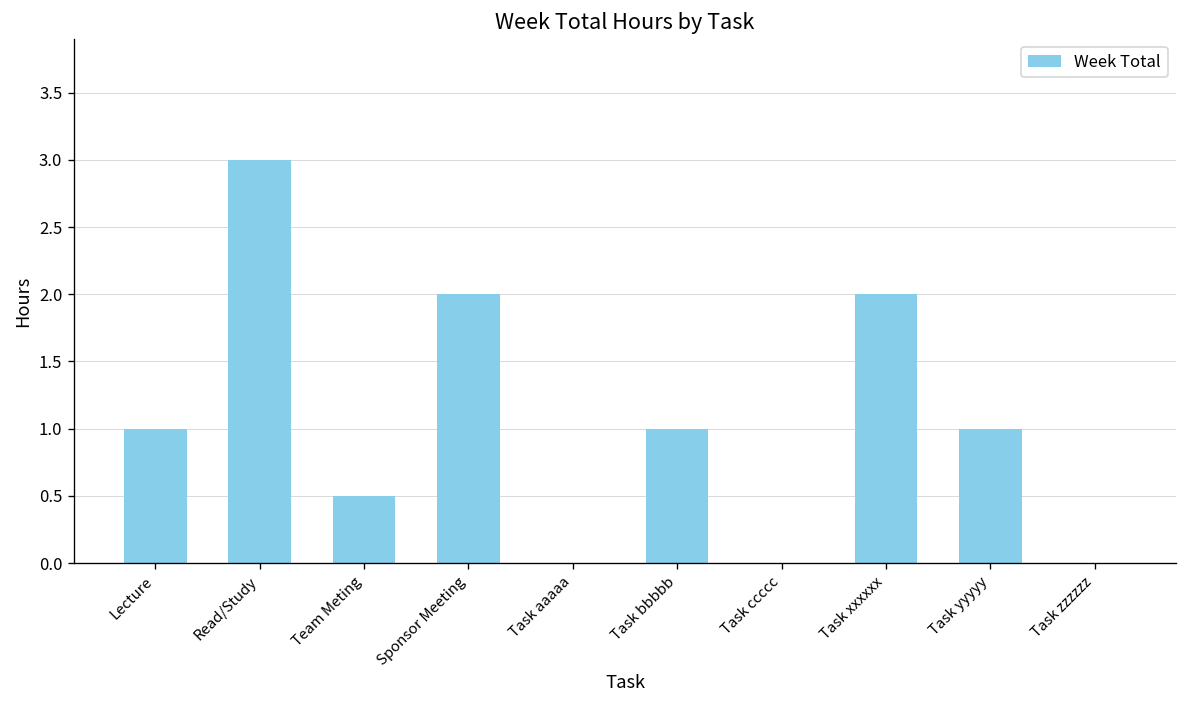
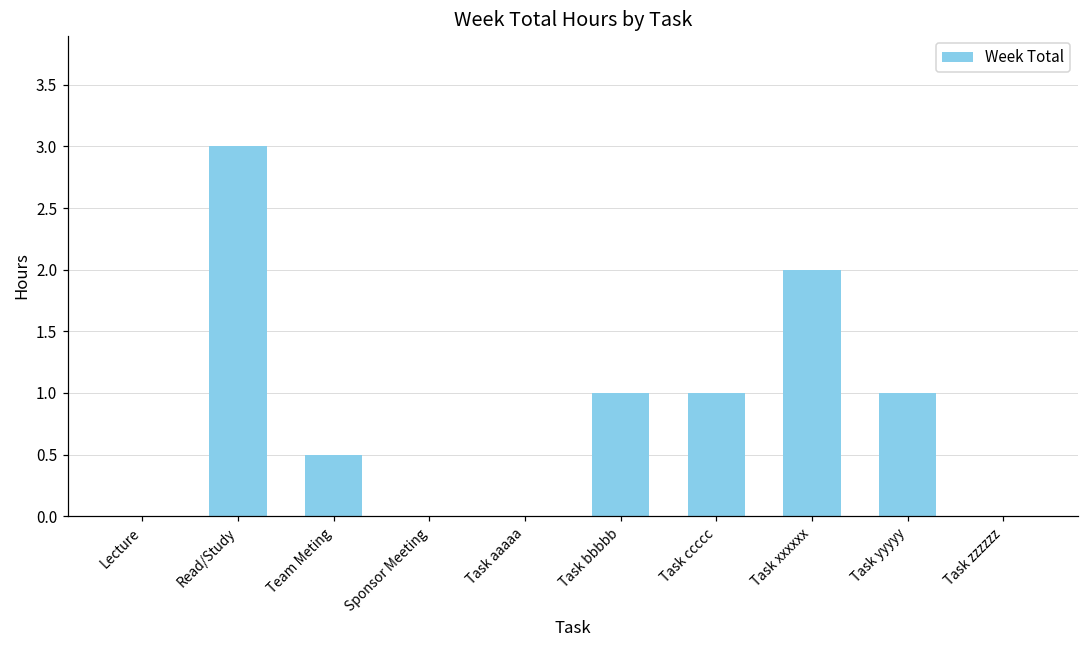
  {
-   "Lecture": 1,
+   "Lecture": 0,
    "Read/Study": 3,
    "Team Meting": 0.50,
-   "Sponsor Meeting": 2,
+   "Sponsor Meeting": 0,
    "Task aaaaa": 0,
    "Task bbbbb": 1,
-   "Task ccccc": 0,
+   "Task ccccc": 1,
    "Task xxxxxx": 2,
    "Task yyyyy": 1,
    "Task zzzzzz": 0
  }
